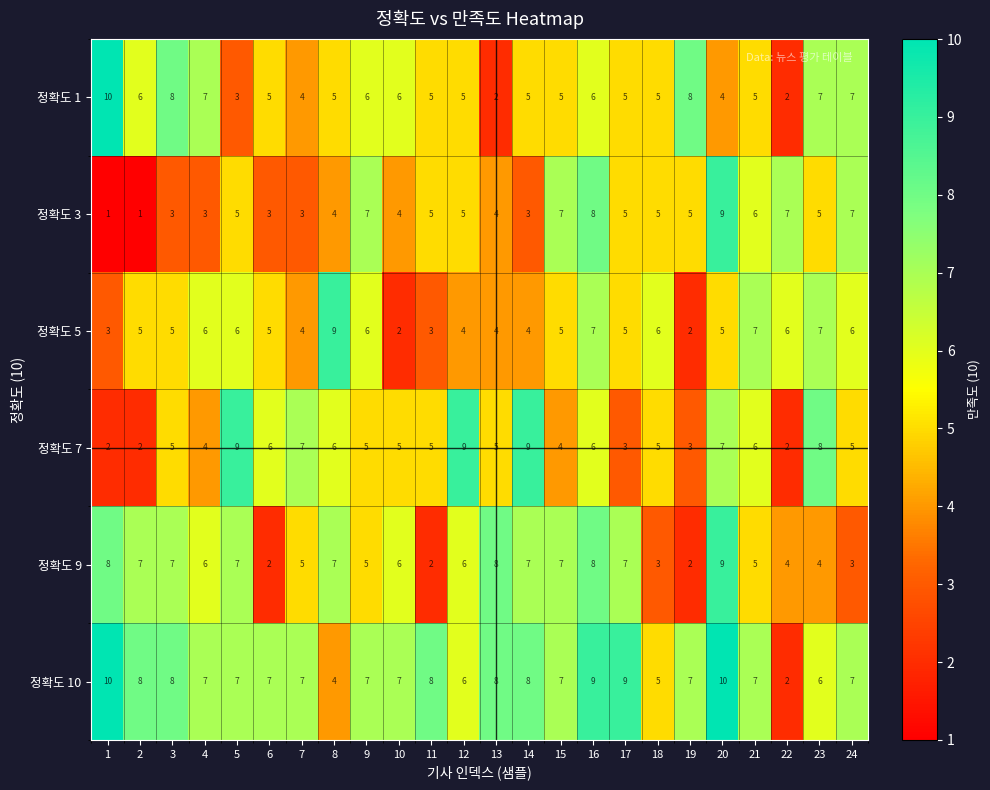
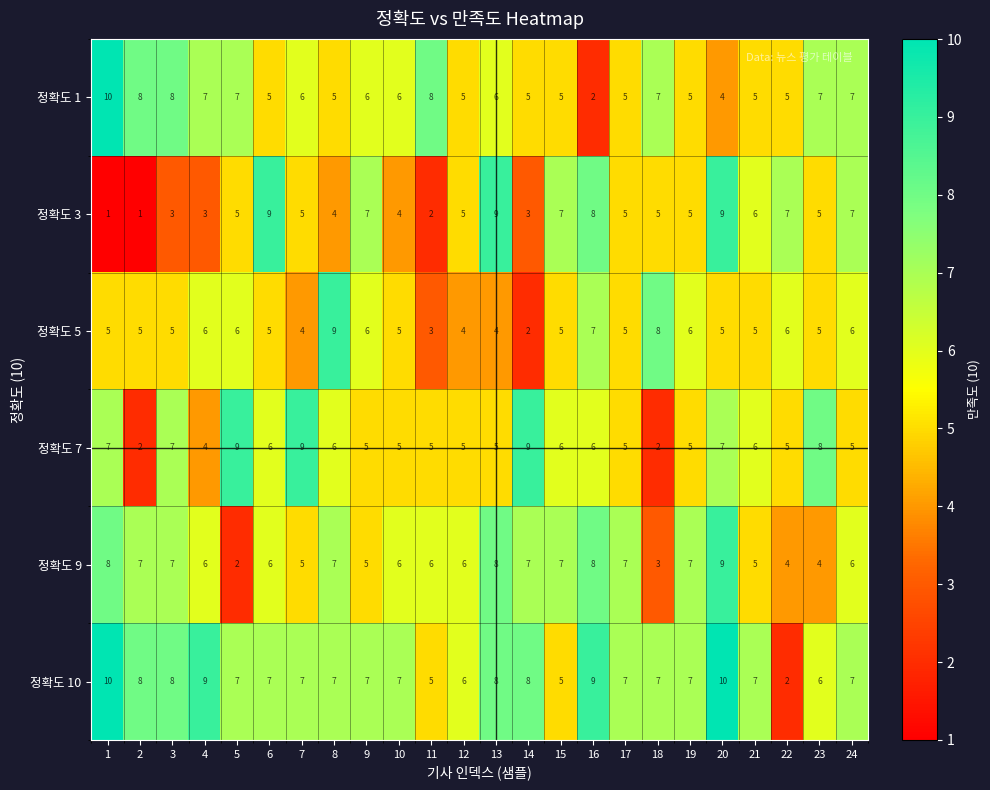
  {
    "정확도 1": {
      "1": 10,
-     "2": 6,
+     "2": 8,
      "3": 8,
      "4": 7,
-     "5": 3,
+     "5": 7,
      "6": 5,
-     "7": 4,
+     "7": 6,
      "8": 5,
      "9": 6,
      "10": 6,
-     "11": 5,
+     "11": 8,
      "12": 5,
-     "13": 2,
+     "13": 6,
      "14": 5,
      "15": 5,
-     "16": 6,
+     "16": 2,
      "17": 5,
-     "18": 5,
-     "19": 8,
+     "18": 7,
+     "19": 5,
      "20": 4,
      "21": 5,
-     "22": 2,
+     "22": 5,
      "23": 7,
      "24": 7
    },
    "정확도 3": {
      "1": 1,
      "2": 1,
      "3": 3,
      "4": 3,
      "5": 5,
-     "6": 3,
-     "7": 3,
+     "6": 9,
+     "7": 5,
      "8": 4,
      "9": 7,
      "10": 4,
-     "11": 5,
+     "11": 2,
      "12": 5,
-     "13": 4,
+     "13": 9,
      "14": 3,
      "15": 7,
      "16": 8,
      "17": 5,
      "18": 5,
      "19": 5,
      "20": 9,
      "21": 6,
      "22": 7,
      "23": 5,
      "24": 7
    },
    "정확도 5": {
-     "1": 3,
+     "1": 5,
      "2": 5,
      "3": 5,
      "4": 6,
      "5": 6,
      "6": 5,
      "7": 4,
      "8": 9,
      "9": 6,
-     "10": 2,
+     "10": 5,
      "11": 3,
      "12": 4,
      "13": 4,
-     "14": 4,
+     "14": 2,
      "15": 5,
      "16": 7,
      "17": 5,
-     "18": 6,
-     "19": 2,
+     "18": 8,
+     "19": 6,
      "20": 5,
-     "21": 7,
+     "21": 5,
      "22": 6,
-     "23": 7,
+     "23": 5,
      "24": 6
    },
    "정확도 7": {
-     "1": 2,
+     "1": 7,
      "2": 2,
-     "3": 5,
+     "3": 7,
      "4": 4,
      "5": 9,
      "6": 6,
-     "7": 7,
+     "7": 9,
      "8": 6,
      "9": 5,
      "10": 5,
      "11": 5,
-     "12": 9,
+     "12": 5,
      "13": 5,
      "14": 9,
-     "15": 4,
+     "15": 6,
      "16": 6,
-     "17": 3,
-     "18": 5,
-     "19": 3,
+     "17": 5,
+     "18": 2,
+     "19": 5,
      "20": 7,
      "21": 6,
-     "22": 2,
+     "22": 5,
      "23": 8,
      "24": 5
    },
    "정확도 9": {
      "1": 8,
      "2": 7,
      "3": 7,
      "4": 6,
-     "5": 7,
-     "6": 2,
+     "5": 2,
+     "6": 6,
      "7": 5,
      "8": 7,
      "9": 5,
      "10": 6,
-     "11": 2,
+     "11": 6,
      "12": 6,
      "13": 8,
      "14": 7,
      "15": 7,
      "16": 8,
      "17": 7,
      "18": 3,
-     "19": 2,
+     "19": 7,
      "20": 9,
      "21": 5,
      "22": 4,
      "23": 4,
-     "24": 3
+     "24": 6
    },
    "정확도 10": {
      "1": 10,
      "2": 8,
      "3": 8,
-     "4": 7,
+     "4": 9,
      "5": 7,
      "6": 7,
      "7": 7,
-     "8": 4,
+     "8": 7,
      "9": 7,
      "10": 7,
-     "11": 8,
+     "11": 5,
      "12": 6,
      "13": 8,
      "14": 8,
-     "15": 7,
+     "15": 5,
      "16": 9,
-     "17": 9,
-     "18": 5,
+     "17": 7,
+     "18": 7,
      "19": 7,
      "20": 10,
      "21": 7,
      "22": 2,
      "23": 6,
      "24": 7
    }
  }
